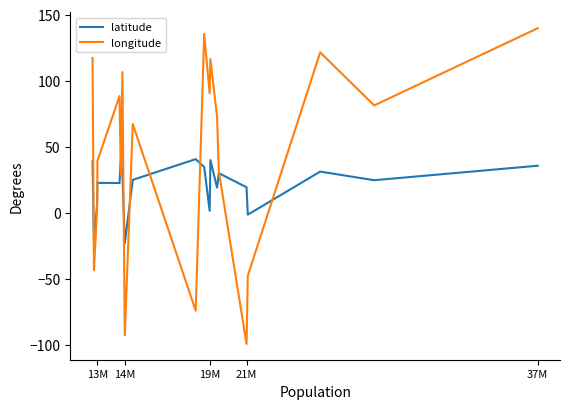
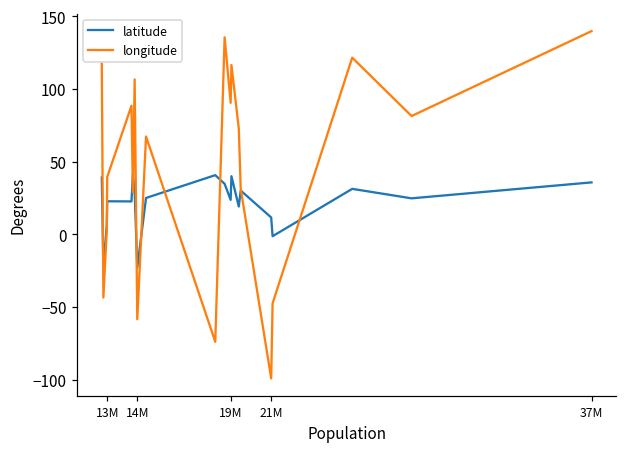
  {
    "latitude": {
      "13M": 23,
      "14M": -23,
-     "19M": 2,
-     "21M": 19,
+     "19M": 24,
+     "21M": 12,
      "37M": 36
    },
    "longitude": {
      "13M": 39,
-     "14M": -93,
+     "14M": -58,
      "19M": 90,
      "21M": -99,
      "37M": 140
    }
  }
